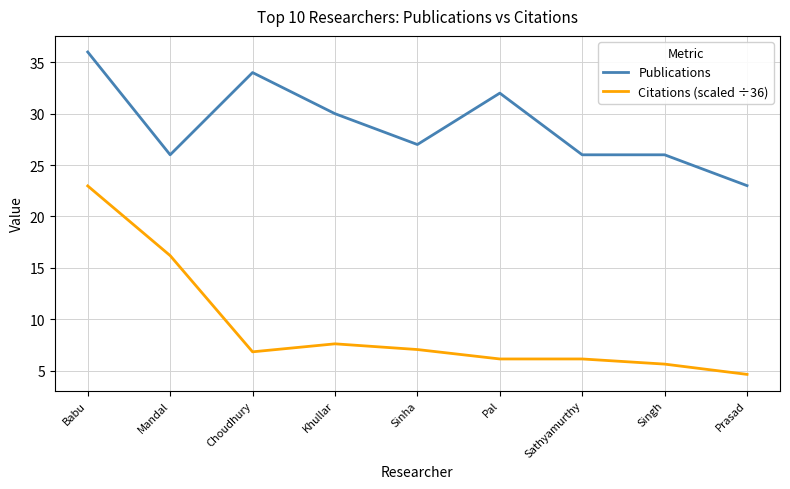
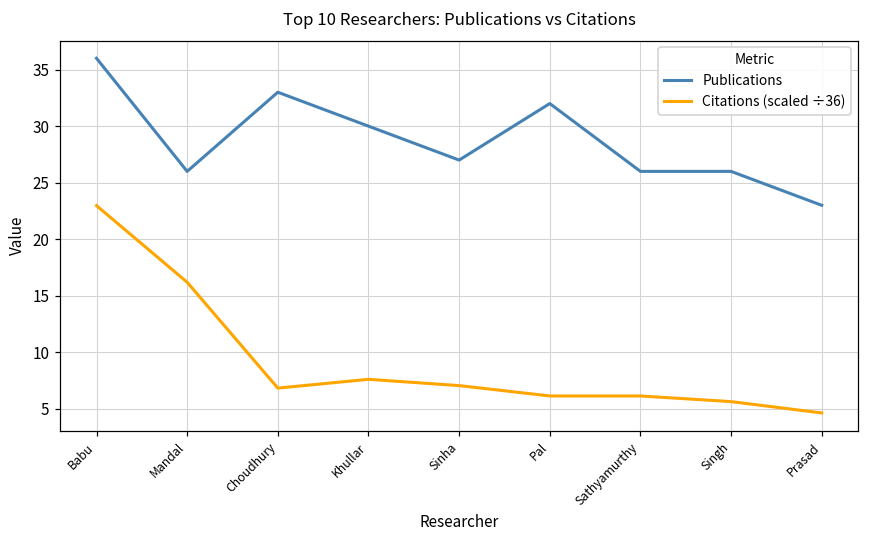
  {
    "Publications": {
      "Babu": 36,
      "Mandal": 26,
-     "Choudhury": 34,
+     "Choudhury": 33,
      "Khullar": 30,
      "Sinha": 27,
      "Pal": 32,
      "Sathyamurthy": 26,
      "Singh": 26,
      "Prasad": 23
    },
    "Citations (scaled ÷36)": {
      "Babu": 23,
      "Mandal": 16,
      "Choudhury": 7,
      "Khullar": 7.6,
      "Sinha": 7,
      "Pal": 6,
      "Sathyamurthy": 6,
      "Singh": 5.6,
      "Prasad": 4.6
    }
  }
